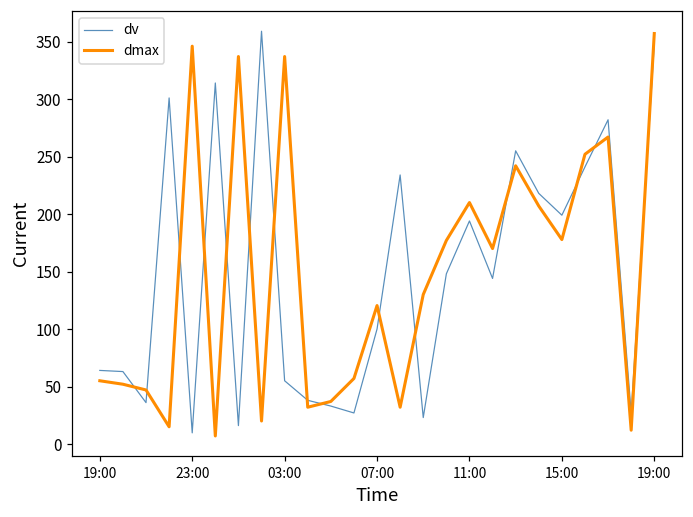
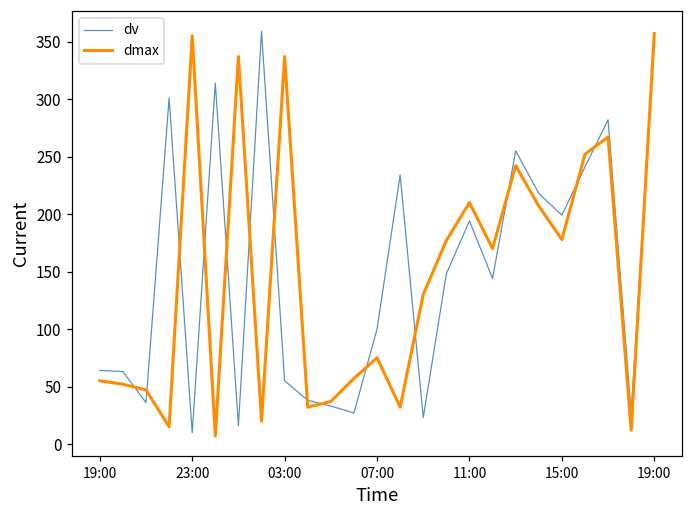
  {
    "dv": {
      "23:00": 10,
      "03:00": 55,
      "07:00": 100,
      "11:00": 194,
      "15:00": 199
    },
    "dmax": {
-     "23:00": 346,
+     "23:00": 355,
      "03:00": 337,
-     "07:00": 120,
+     "07:00": 75,
      "11:00": 210,
      "15:00": 178
    }
  }
